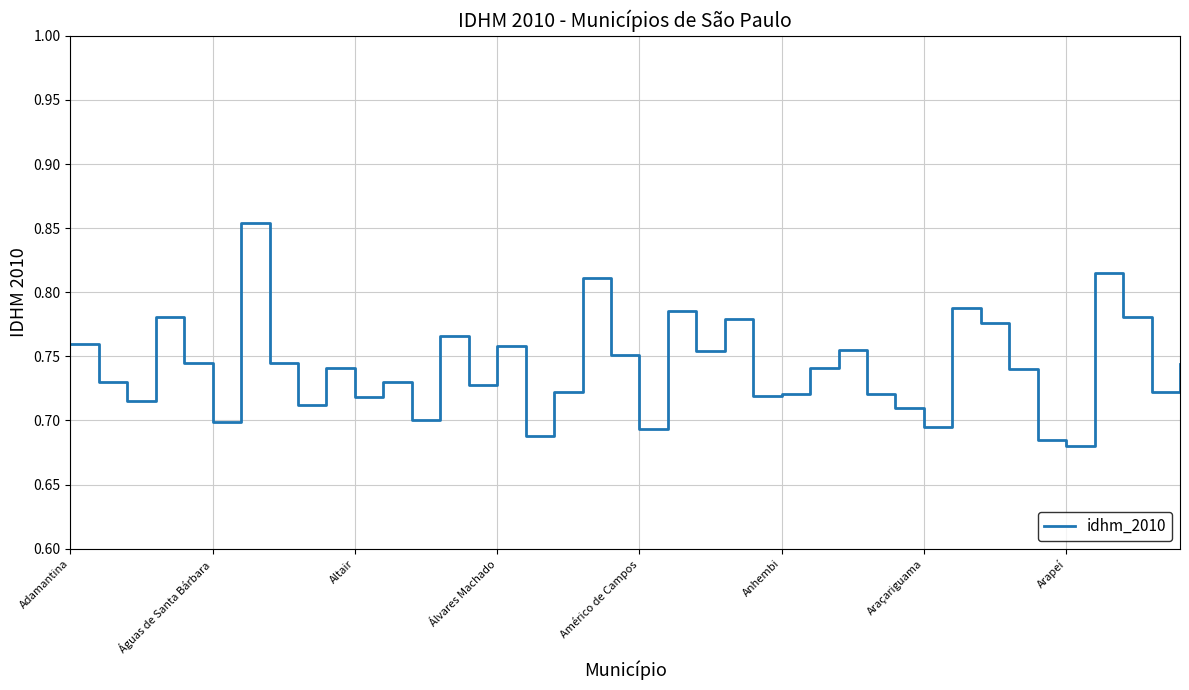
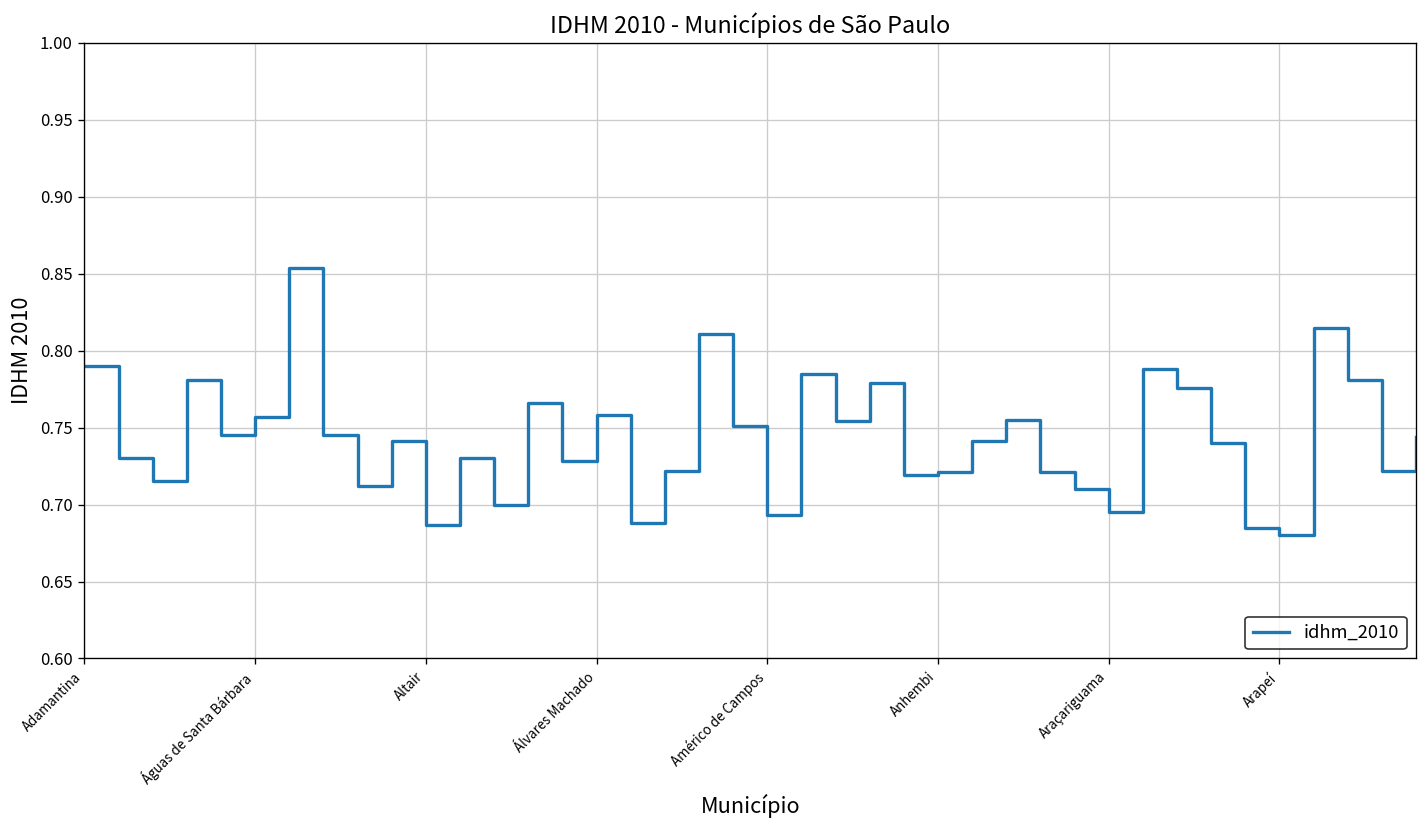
  {
-   "Adamantina": 0.76,
-   "Águas de Santa Bárbara": 0.699,
-   "Altair": 0.718,
+   "Adamantina": 0.79,
+   "Águas de Santa Bárbara": 0.757,
+   "Altair": 0.687,
    "Álvares Machado": 0.758,
    "Américo de Campos": 0.693,
    "Anhembi": 0.721,
    "Araçariguama": 0.695,
    "Arapeí": 0.680
  }
